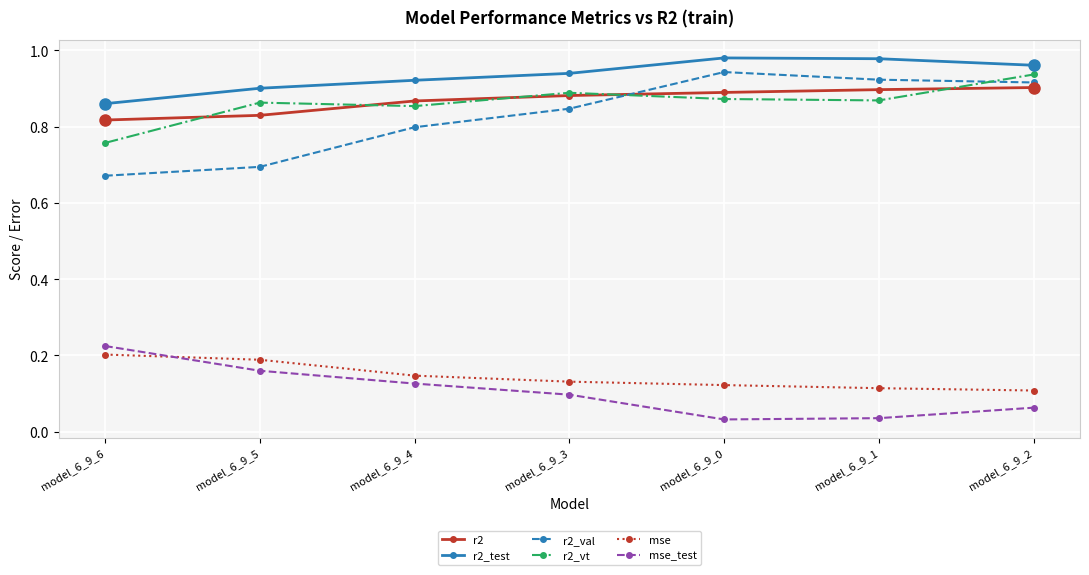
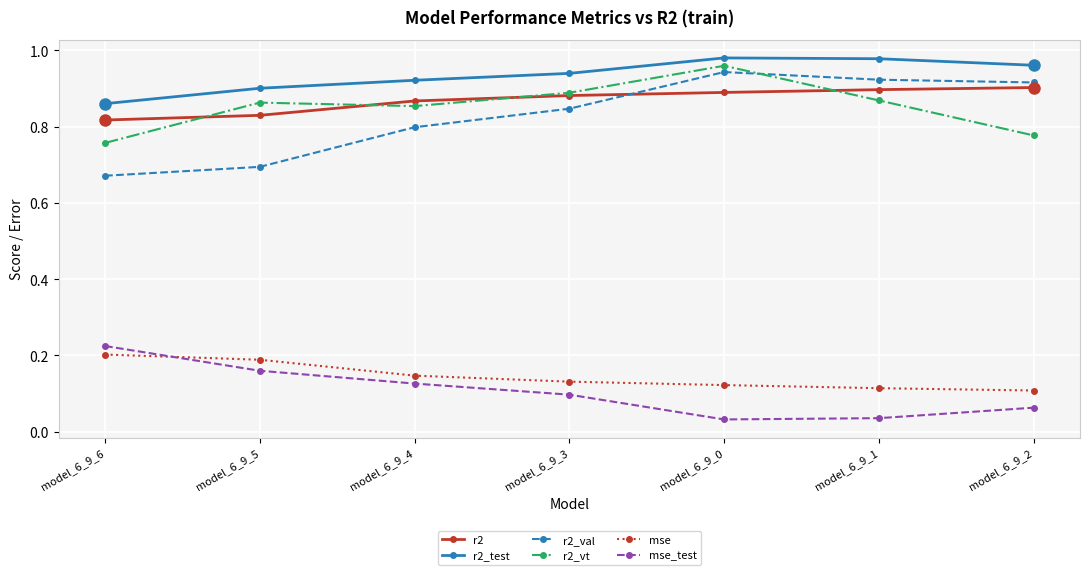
  {
    "r2_vt": {
      "model_6_9_6": 0.76,
      "model_6_9_5": 0.86,
      "model_6_9_4": 0.85,
      "model_6_9_3": 0.89,
-     "model_6_9_0": 0.87,
+     "model_6_9_0": 0.96,
      "model_6_9_1": 0.87,
-     "model_6_9_2": 0.94
+     "model_6_9_2": 0.78
    },
    "mse_test": {
      "model_6_9_6": 0.22,
      "model_6_9_5": 0.16,
      "model_6_9_4": 0.13,
      "model_6_9_3": 0.10,
      "model_6_9_0": 0.03,
      "model_6_9_1": 0.04,
      "model_6_9_2": 0.06
    }
  }
